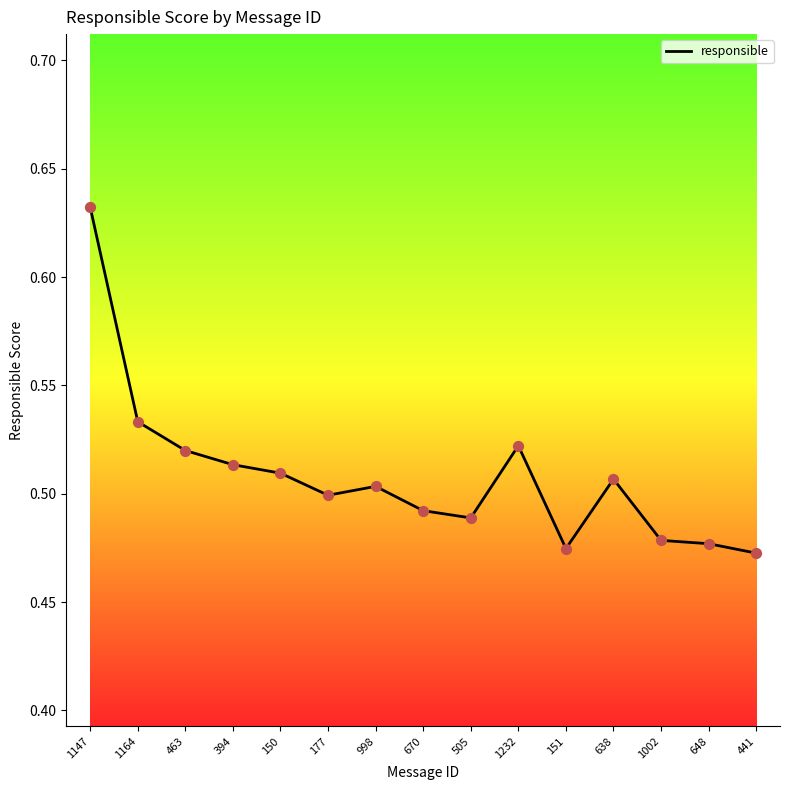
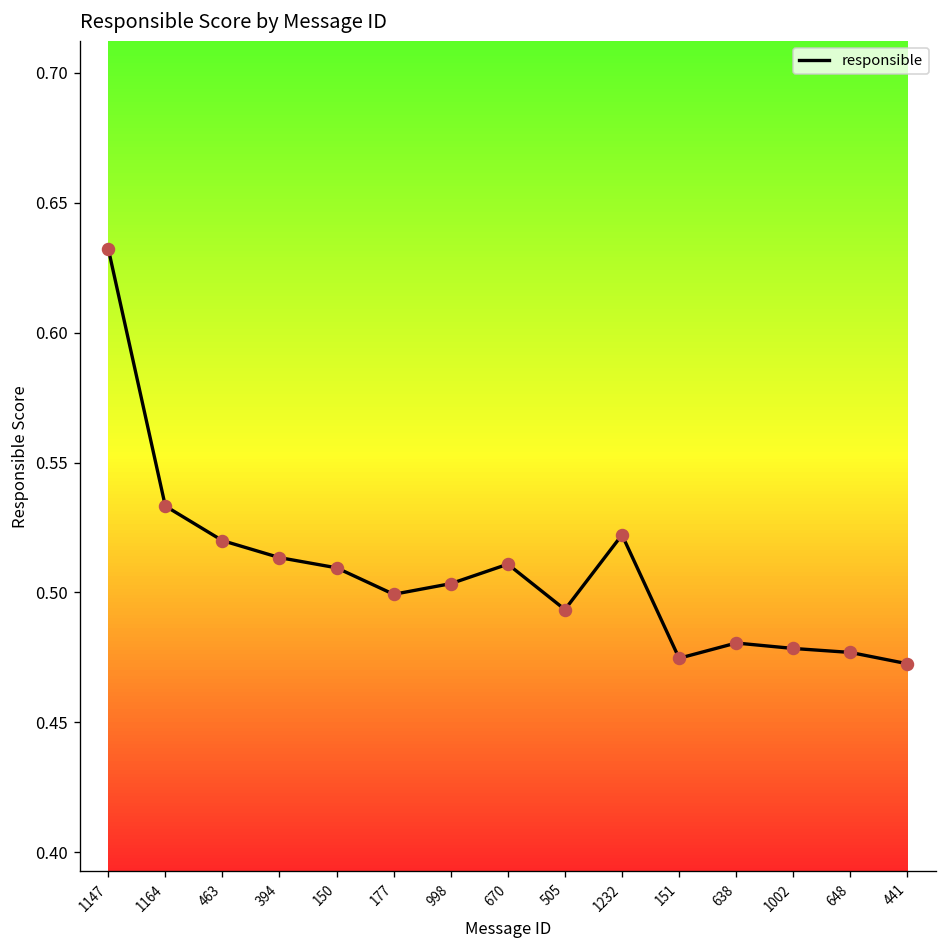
  {
    "1147": 0.632,
    "1164": 0.533,
    "463": 0.520,
    "394": 0.513,
    "150": 0.509,
    "177": 0.499,
    "998": 0.503,
-   "670": 0.492,
-   "505": 0.489,
+   "670": 0.511,
+   "505": 0.493,
    "1232": 0.522,
    "151": 0.475,
-   "638": 0.507,
+   "638": 0.481,
    "1002": 0.478,
    "648": 0.477,
    "441": 0.473
  }
